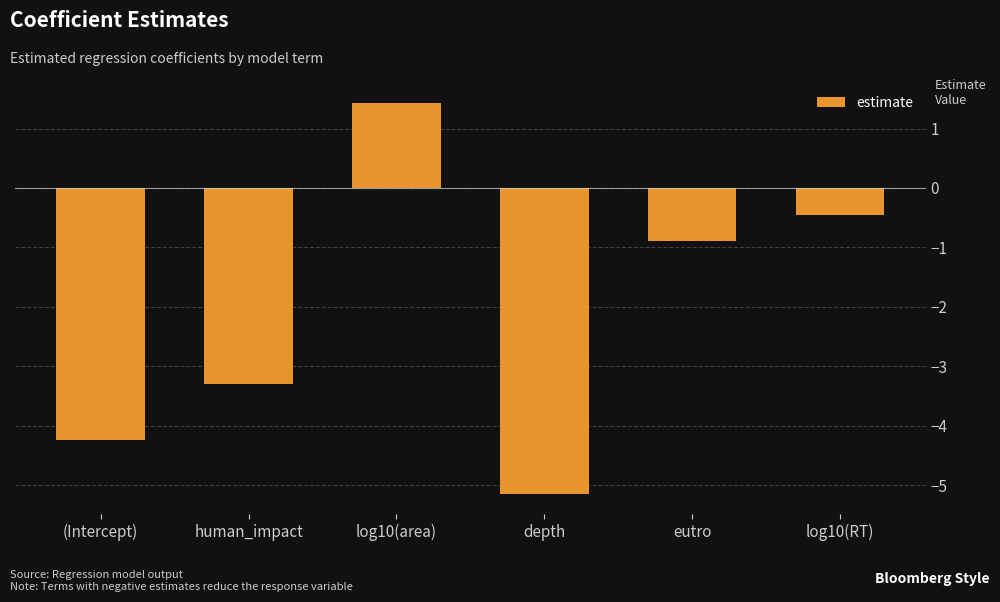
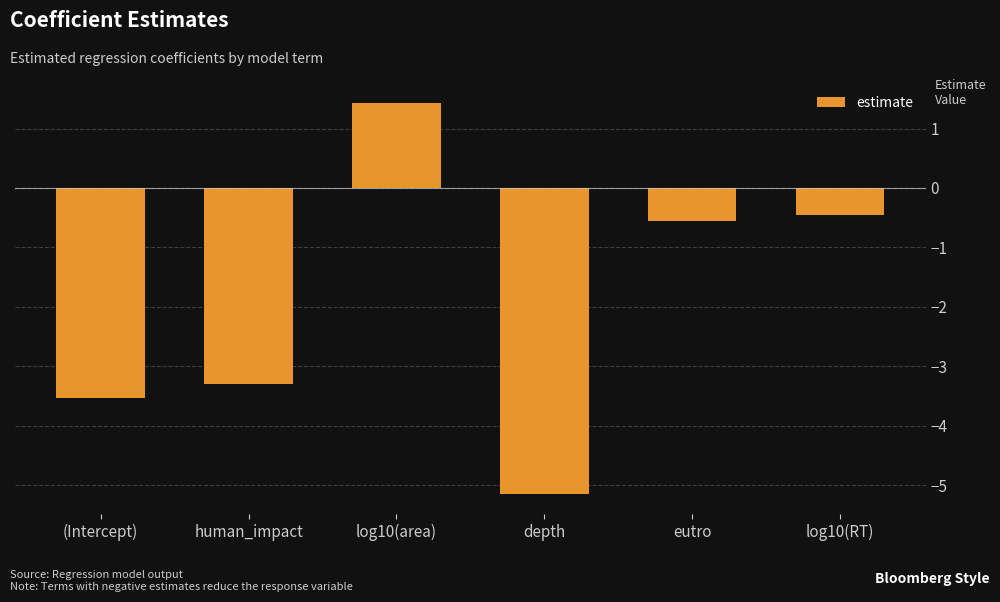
  {
-   "(Intercept)": -4.2,
+   "(Intercept)": -3.5,
    "human_impact": -3.3,
    "log10(area)": 1.4,
    "depth": -5.2,
-   "eutro": -0.9,
+   "eutro": -0.6,
    "log10(RT)": -0.5
  }
